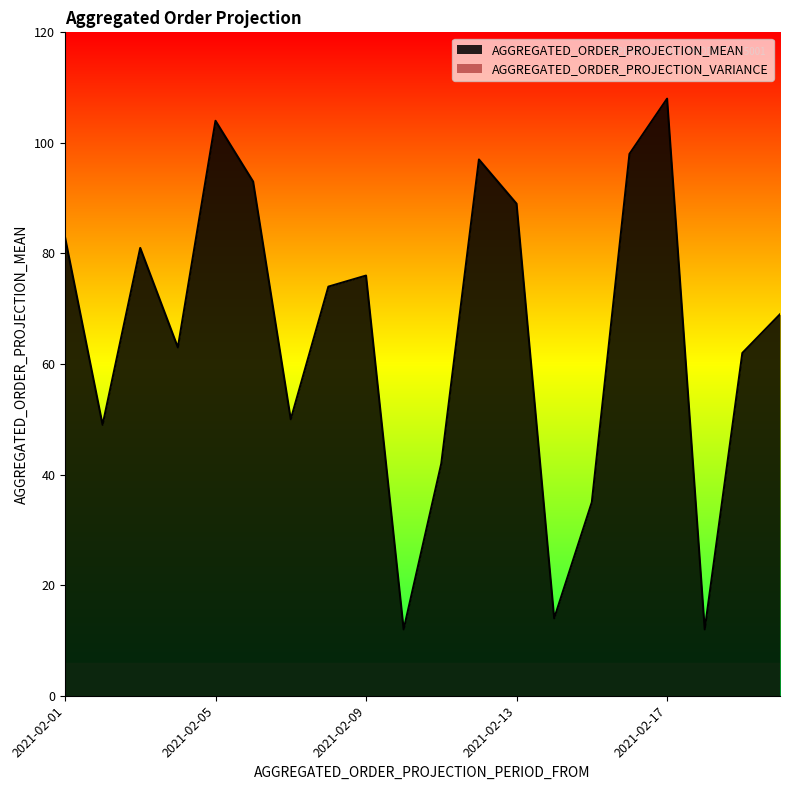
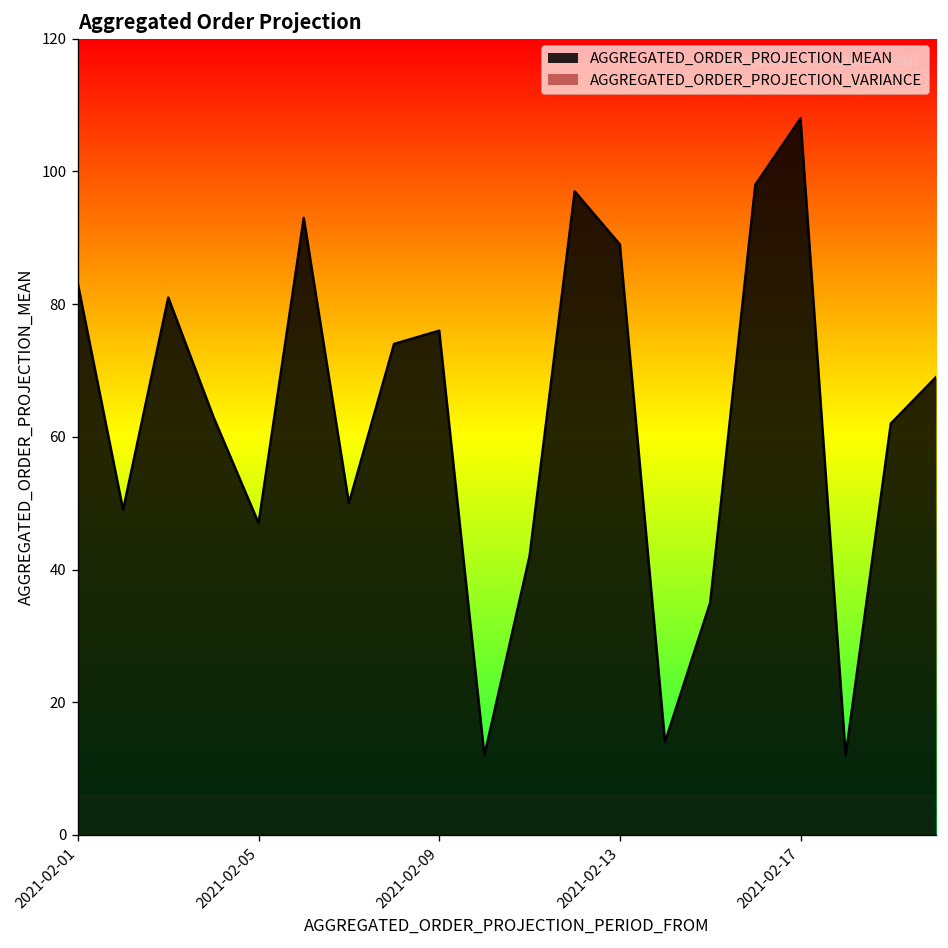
  {
    "AGGREGATED_ORDER_PROJECTION_MEAN": {
      "2021-02-01": 83,
-     "2021-02-05": 104,
+     "2021-02-05": 47,
      "2021-02-09": 76,
      "2021-02-13": 89,
      "2021-02-17": 108
    }
  }
